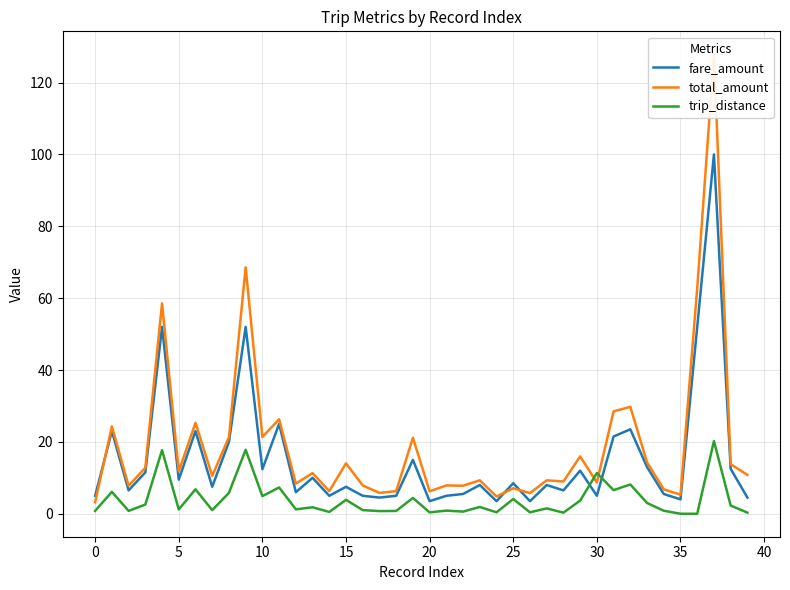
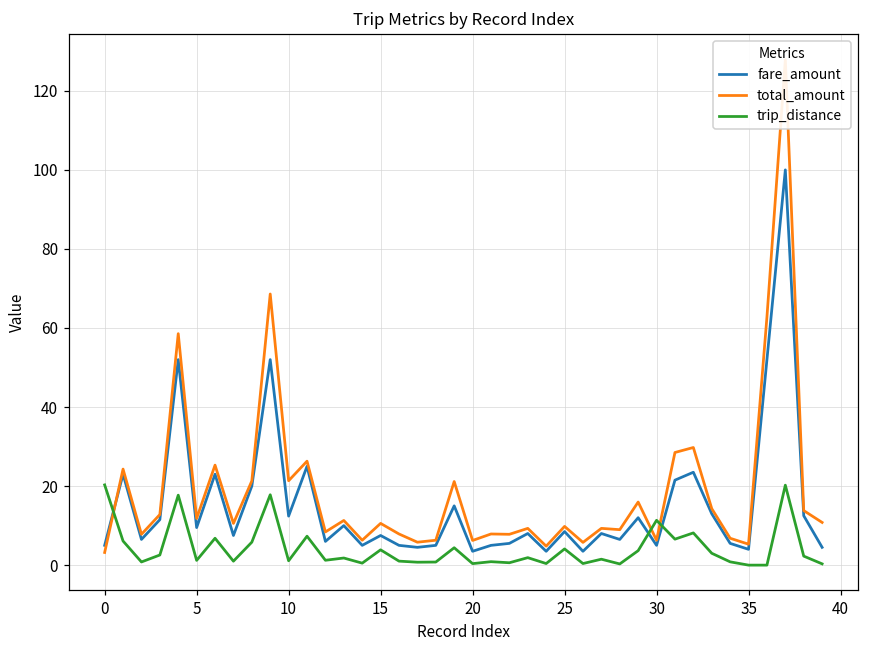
  {
    "fare_amount": {
      "0": 5,
      "5": 10,
      "10": 12,
      "15": 8,
      "20": 4,
      "25": 9,
      "30": 5,
      "35": 4
    },
    "total_amount": {
      "0": 3,
      "5": 12,
      "10": 21,
-     "15": 14,
+     "15": 11,
      "20": 6,
-     "25": 7,
-     "30": 9,
+     "25": 10,
+     "30": 6,
      "35": 5
    },
    "trip_distance": {
-     "0": 1,
+     "0": 20,
      "5": 1,
-     "10": 5,
+     "10": 1,
      "15": 4,
      "20": 0,
      "25": 4,
      "30": 11,
      "35": 0
    }
  }
